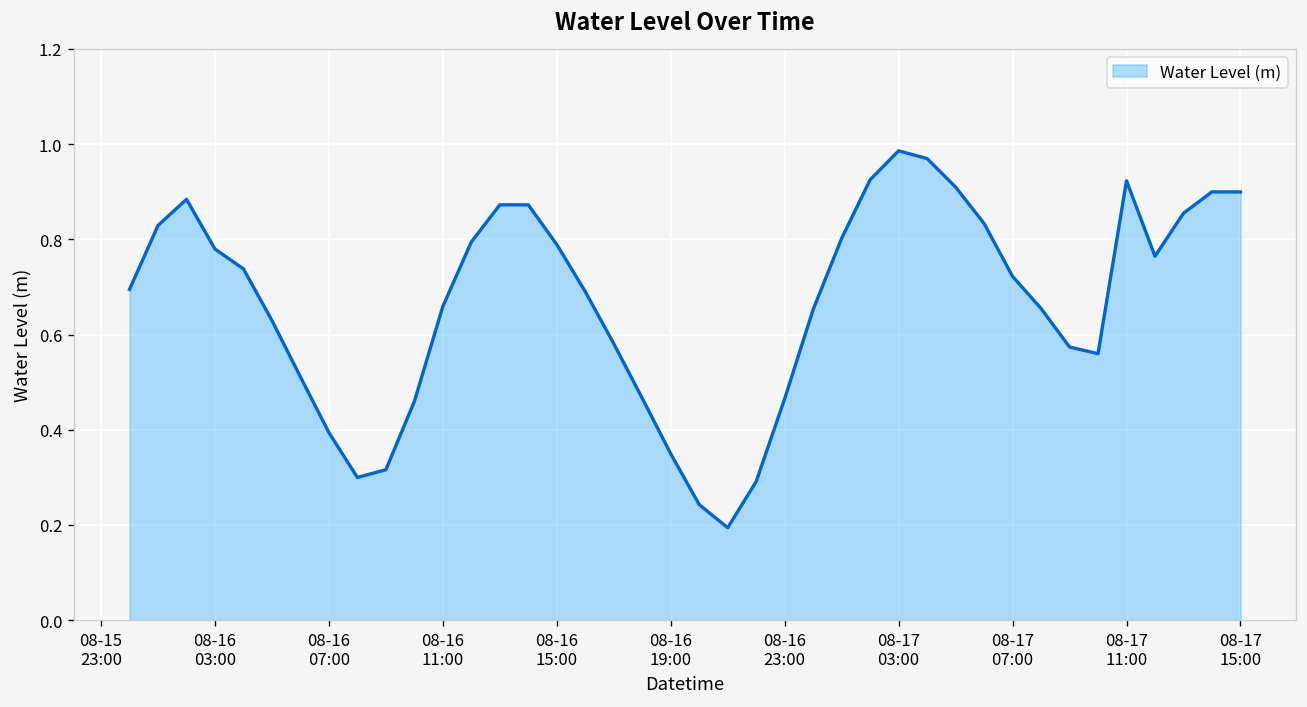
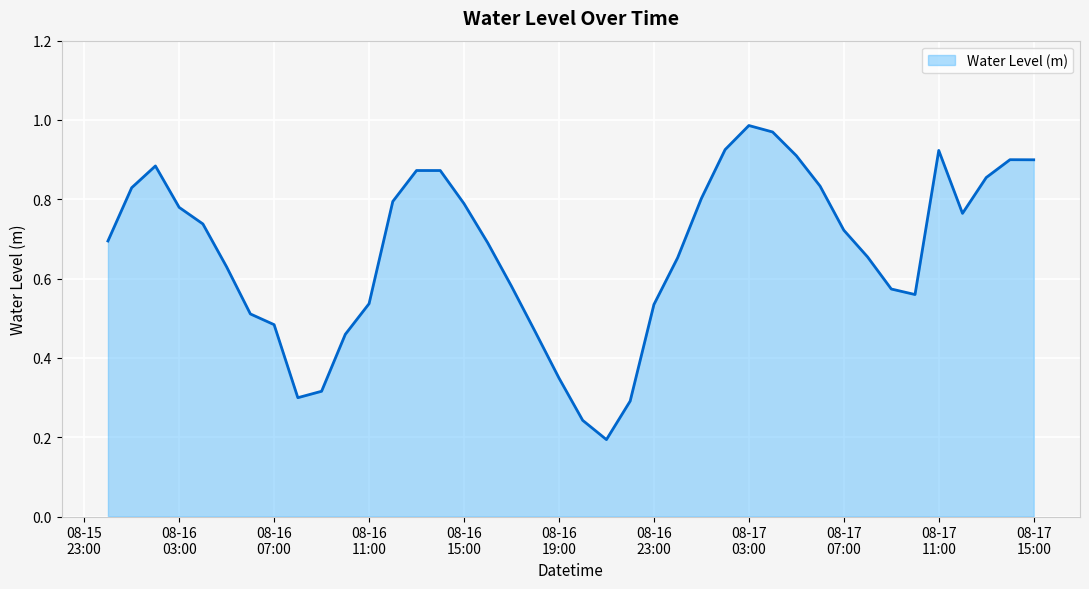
  {
    "08-16 03:00": 0.78,
-   "08-16 07:00": 0.39,
-   "08-16 11:00": 0.66,
+   "08-16 07:00": 0.48,
+   "08-16 11:00": 0.54,
    "08-16 15:00": 0.79,
    "08-16 19:00": 0.35,
-   "08-16 23:00": 0.47,
+   "08-16 23:00": 0.53,
    "08-17 03:00": 0.99,
    "08-17 07:00": 0.72,
    "08-17 11:00": 0.92,
    "08-17 15:00": 0.90
  }
